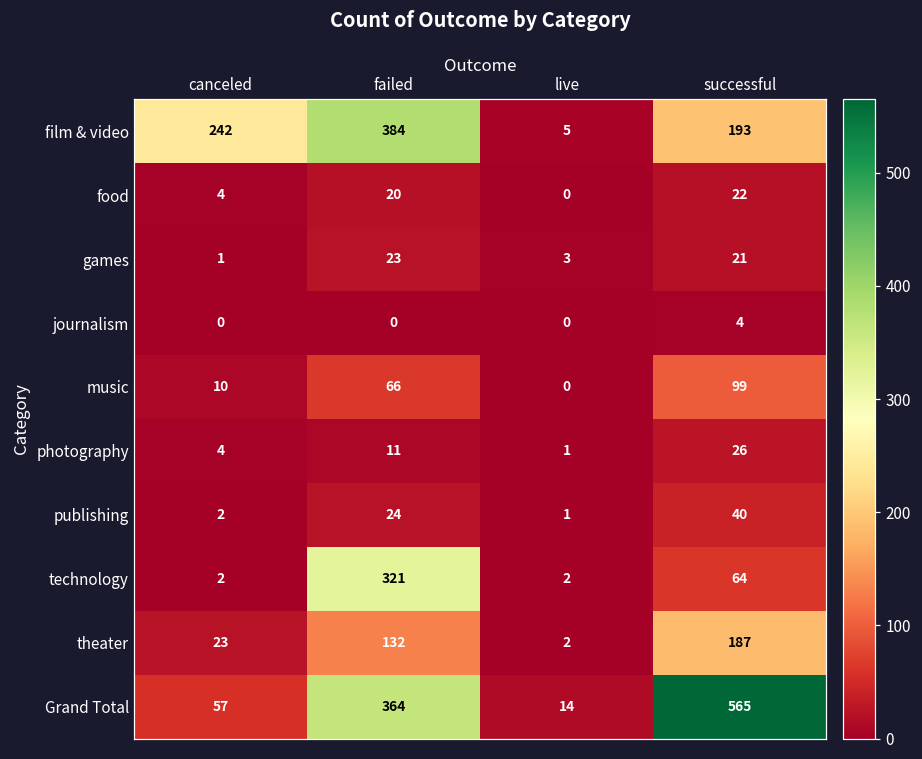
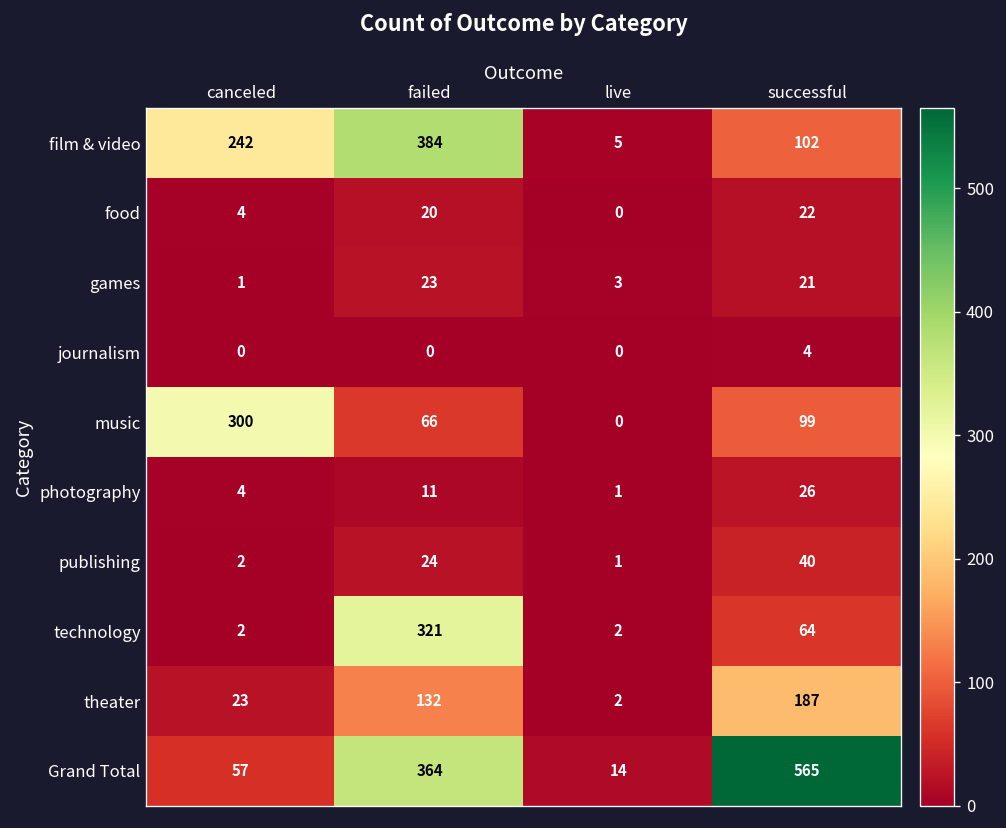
  {
    "film & video": {
      "canceled": 242,
      "failed": 384,
      "live": 5,
-     "successful": 193
+     "successful": 102
    },
    "food": {
      "canceled": 4,
      "failed": 20,
      "live": 0,
      "successful": 22
    },
    "games": {
      "canceled": 1,
      "failed": 23,
      "live": 3,
      "successful": 21
    },
    "journalism": {
      "canceled": 0,
      "failed": 0,
      "live": 0,
      "successful": 4
    },
    "music": {
-     "canceled": 10,
+     "canceled": 300,
      "failed": 66,
      "live": 0,
      "successful": 99
    },
    "photography": {
      "canceled": 4,
      "failed": 11,
      "live": 1,
      "successful": 26
    },
    "publishing": {
      "canceled": 2,
      "failed": 24,
      "live": 1,
      "successful": 40
    },
    "technology": {
      "canceled": 2,
      "failed": 321,
      "live": 2,
      "successful": 64
    },
    "theater": {
      "canceled": 23,
      "failed": 132,
      "live": 2,
      "successful": 187
    },
    "Grand Total": {
      "canceled": 57,
      "failed": 364,
      "live": 14,
      "successful": 565
    }
  }
